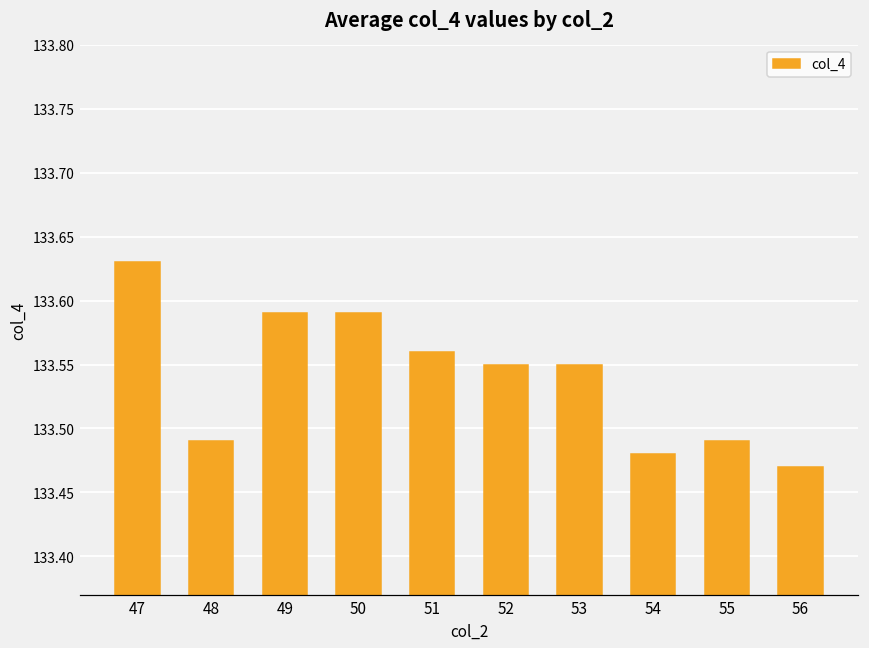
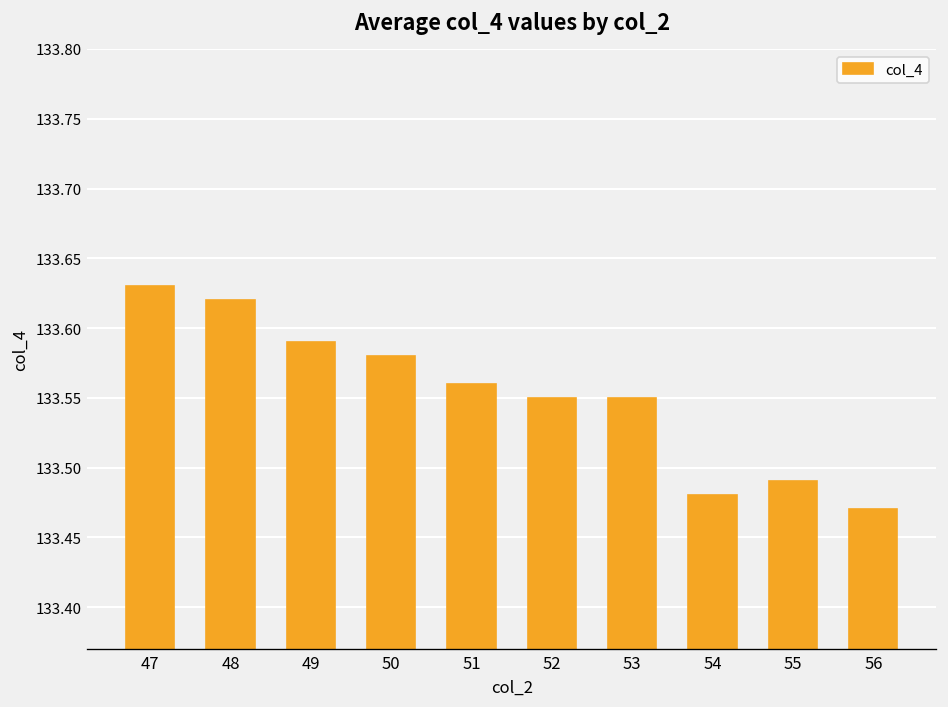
  {
    "47": 133.63,
-   "48": 133.49,
+   "48": 133.62,
    "49": 133.59,
-   "50": 133.59,
+   "50": 133.58,
    "51": 133.56,
    "52": 133.55,
    "53": 133.55,
    "54": 133.48,
    "55": 133.49,
    "56": 133.47
  }
